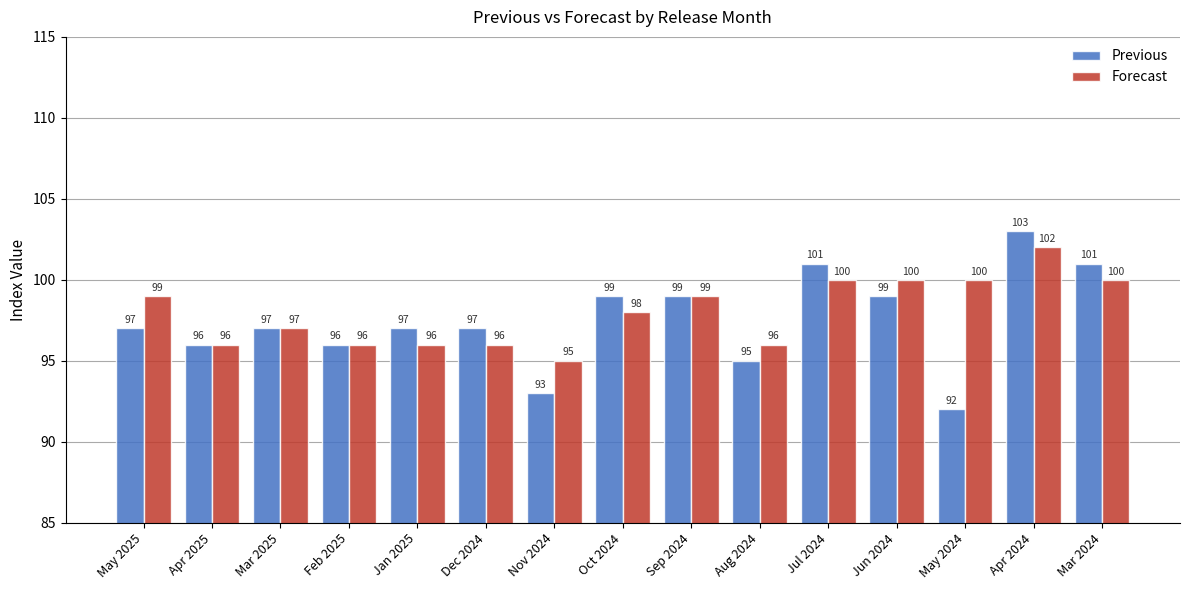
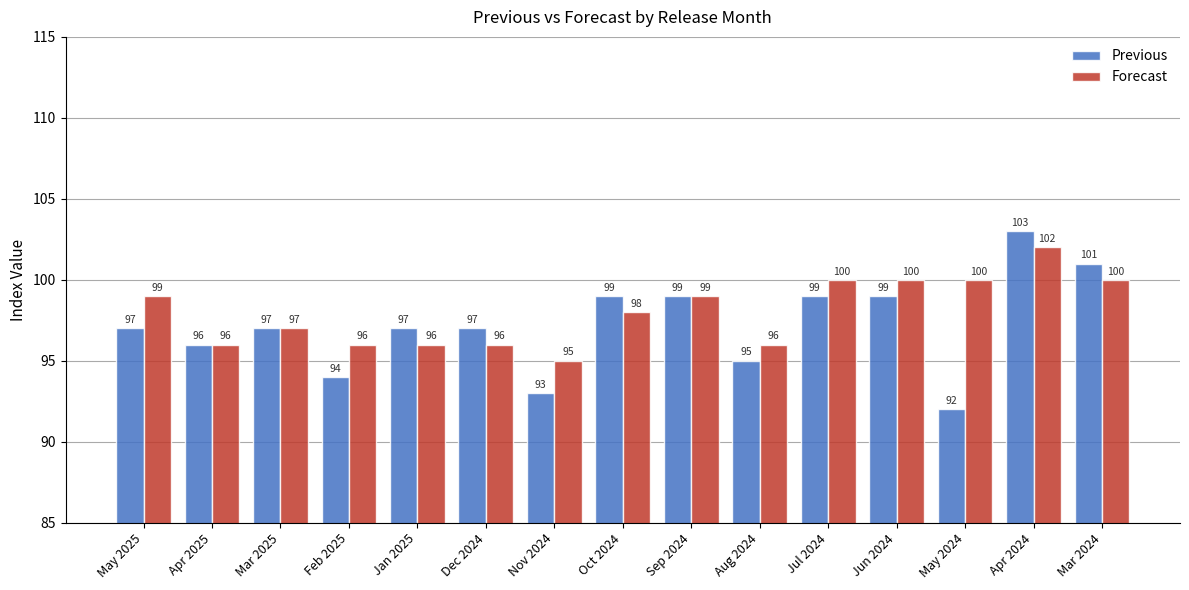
  {
    "Previous": {
      "May 2025": 97,
      "Apr 2025": 96,
      "Mar 2025": 97,
-     "Feb 2025": 96,
+     "Feb 2025": 94,
      "Jan 2025": 97,
      "Dec 2024": 97,
      "Nov 2024": 93,
      "Oct 2024": 99,
      "Sep 2024": 99,
      "Aug 2024": 95,
-     "Jul 2024": 101,
+     "Jul 2024": 99,
      "Jun 2024": 99,
      "May 2024": 92,
      "Apr 2024": 103,
      "Mar 2024": 101
    },
    "Forecast": {
      "May 2025": 99,
      "Apr 2025": 96,
      "Mar 2025": 97,
      "Feb 2025": 96,
      "Jan 2025": 96,
      "Dec 2024": 96,
      "Nov 2024": 95,
      "Oct 2024": 98,
      "Sep 2024": 99,
      "Aug 2024": 96,
      "Jul 2024": 100,
      "Jun 2024": 100,
      "May 2024": 100,
      "Apr 2024": 102,
      "Mar 2024": 100
    }
  }
